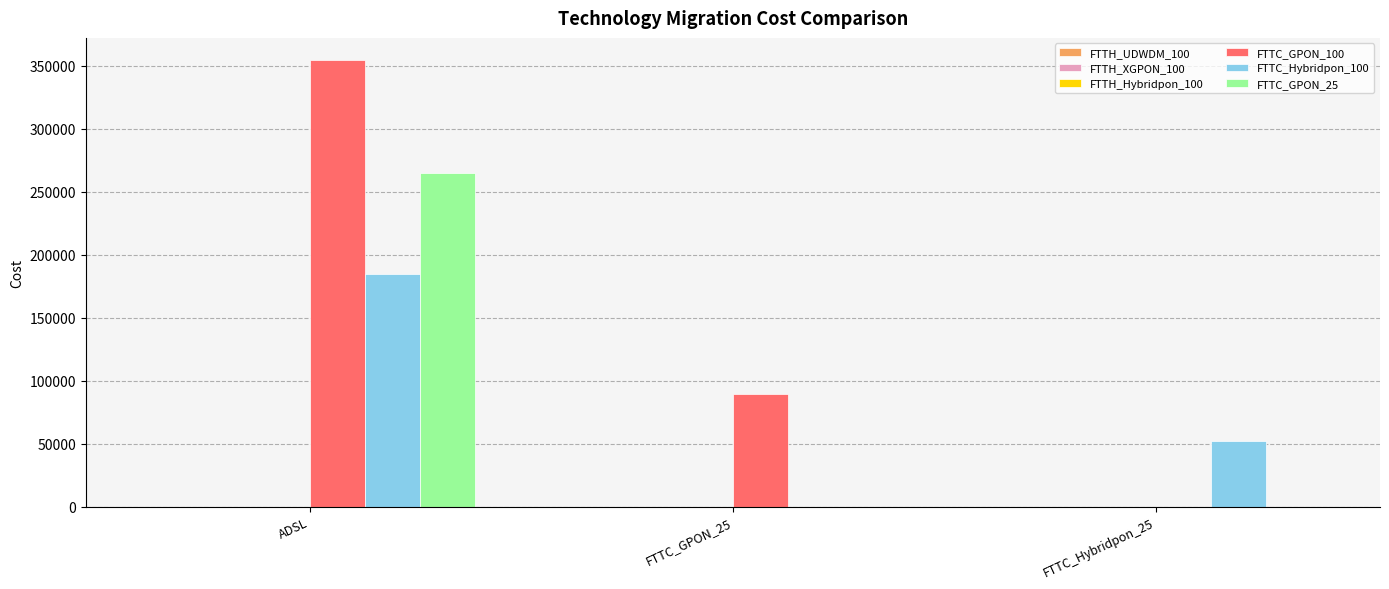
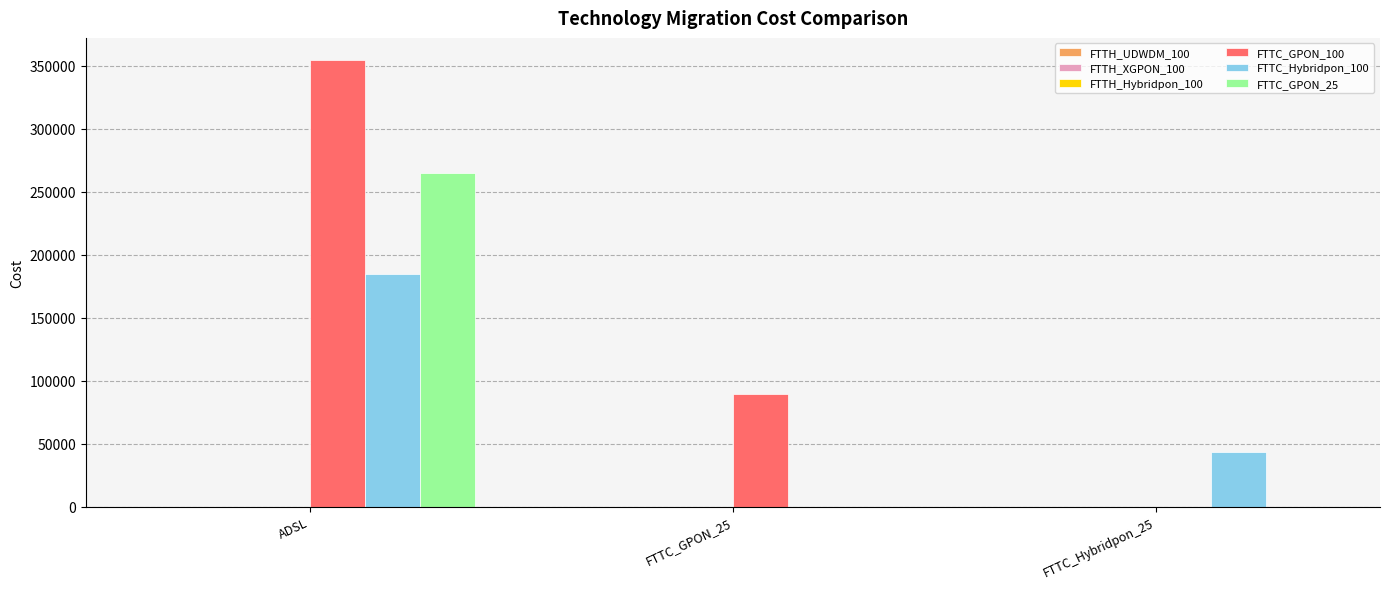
  {
    "FTTH_XGPON_100": {
      "ADSL": 0,
      "FTTC_GPON_25": 0,
      "FTTC_Hybridpon_25": 0
    },
    "FTTH_Hybridpon_100": {
      "ADSL": 0,
      "FTTC_GPON_25": 0,
      "FTTC_Hybridpon_25": 0
    },
    "FTTC_Hybridpon_100": {
      "ADSL": 185000,
      "FTTC_GPON_25": 0,
-     "FTTC_Hybridpon_25": 52000
+     "FTTC_Hybridpon_25": 43000
    },
    "FTTC_GPON_25": {
      "ADSL": 265000,
      "FTTC_GPON_25": 0,
      "FTTC_Hybridpon_25": 0
    }
  }
